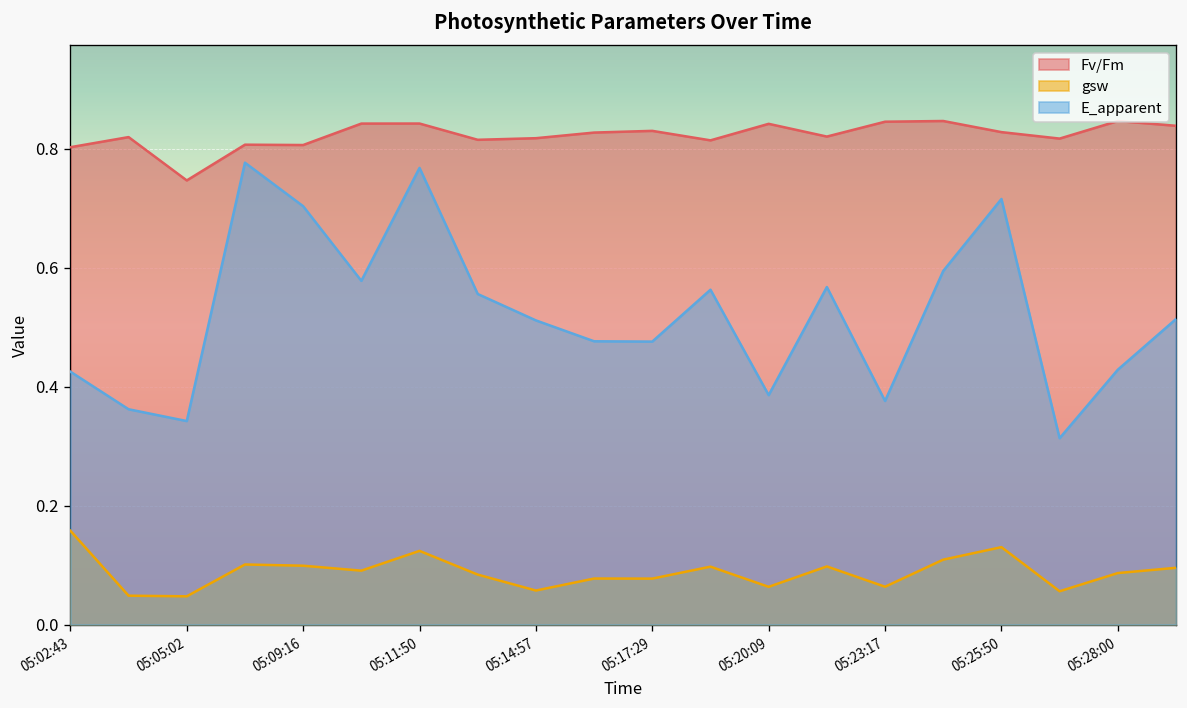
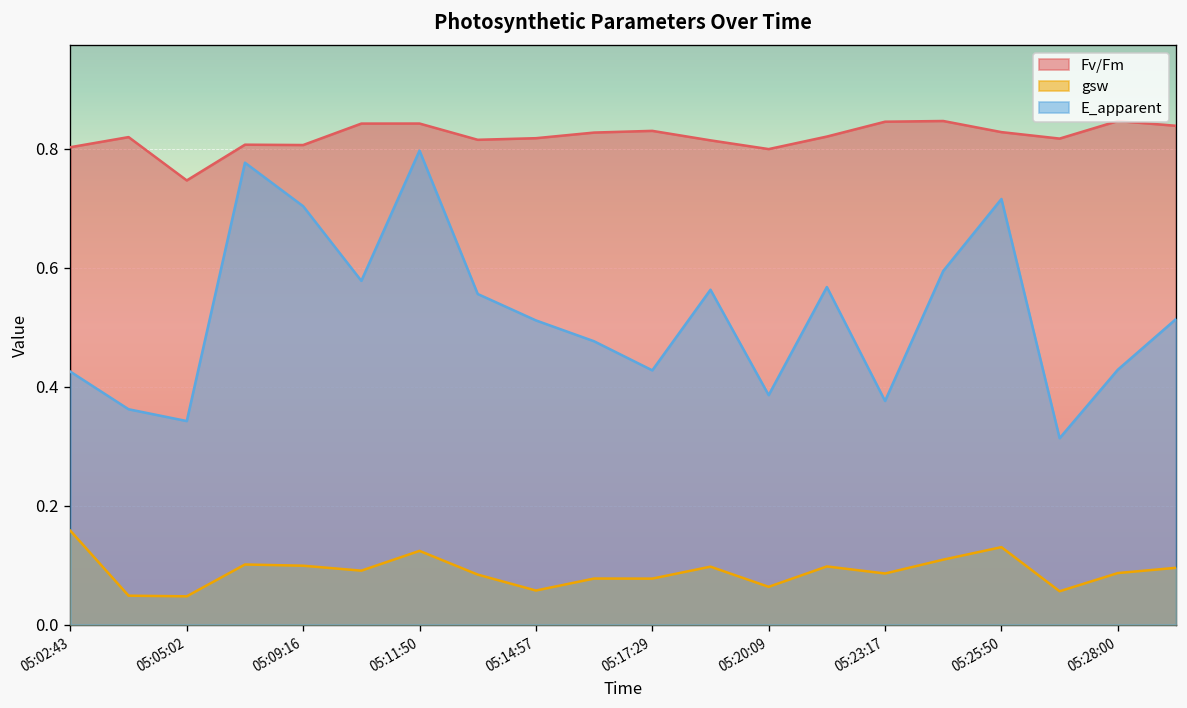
  {
    "Fv/Fm": {
      "05:02:43": 0.80,
      "05:05:02": 0.75,
      "05:09:16": 0.81,
      "05:11:50": 0.84,
      "05:14:57": 0.82,
      "05:17:29": 0.83,
-     "05:20:09": 0.84,
+     "05:20:09": 0.80,
      "05:23:17": 0.85,
      "05:25:50": 0.83
    },
    "gsw": {
      "05:02:43": 0.16,
      "05:05:02": 0.05,
      "05:09:16": 0.10,
      "05:11:50": 0.12,
      "05:14:57": 0.06,
      "05:17:29": 0.08,
      "05:20:09": 0.06,
-     "05:23:17": 0.06,
+     "05:23:17": 0.09,
      "05:25:50": 0.13,
      "05:28:00": 0.09
    },
    "E_apparent": {
      "05:02:43": 0.43,
      "05:05:02": 0.34,
      "05:09:16": 0.70,
-     "05:11:50": 0.77,
+     "05:11:50": 0.80,
      "05:14:57": 0.51,
-     "05:17:29": 0.48,
+     "05:17:29": 0.43,
      "05:20:09": 0.39,
      "05:23:17": 0.38,
      "05:25:50": 0.72,
      "05:28:00": 0.43
    }
  }
